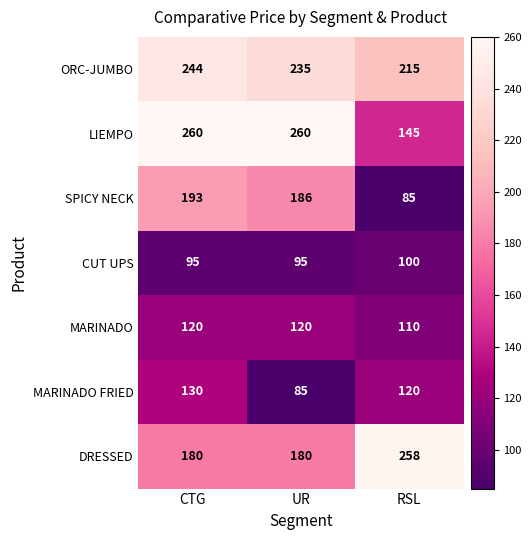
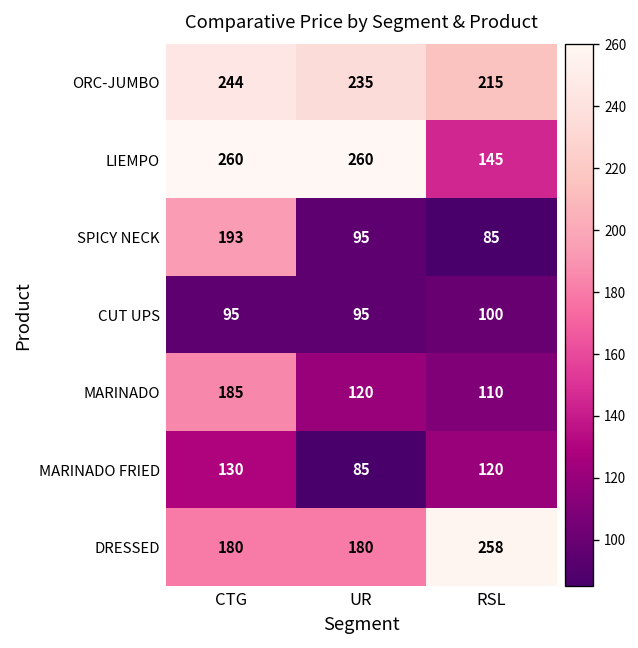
  {
    "ORC-JUMBO": {
      "CTG": 244,
      "UR": 235,
      "RSL": 215
    },
    "LIEMPO": {
      "CTG": 260,
      "UR": 260,
      "RSL": 145
    },
    "SPICY NECK": {
      "CTG": 193,
-     "UR": 186,
+     "UR": 95,
      "RSL": 85
    },
    "CUT UPS": {
      "CTG": 95,
      "UR": 95,
      "RSL": 100
    },
    "MARINADO": {
-     "CTG": 120,
+     "CTG": 185,
      "UR": 120,
      "RSL": 110
    },
    "MARINADO FRIED": {
      "CTG": 130,
      "UR": 85,
      "RSL": 120
    },
    "DRESSED": {
      "CTG": 180,
      "UR": 180,
      "RSL": 258
    }
  }
